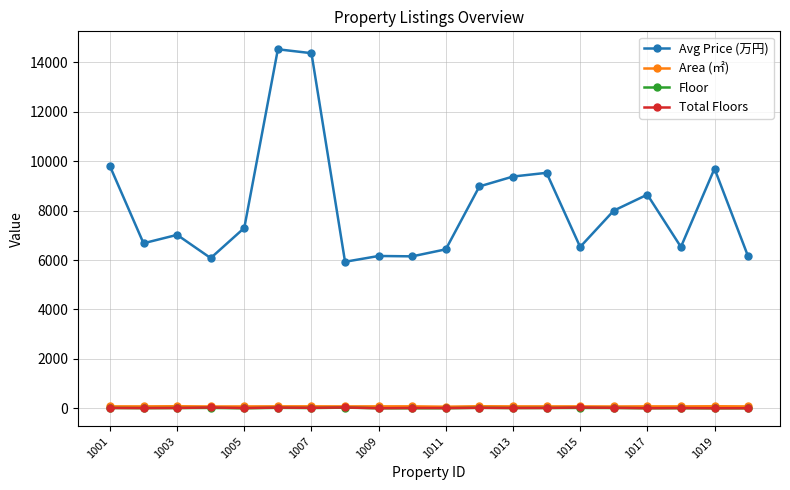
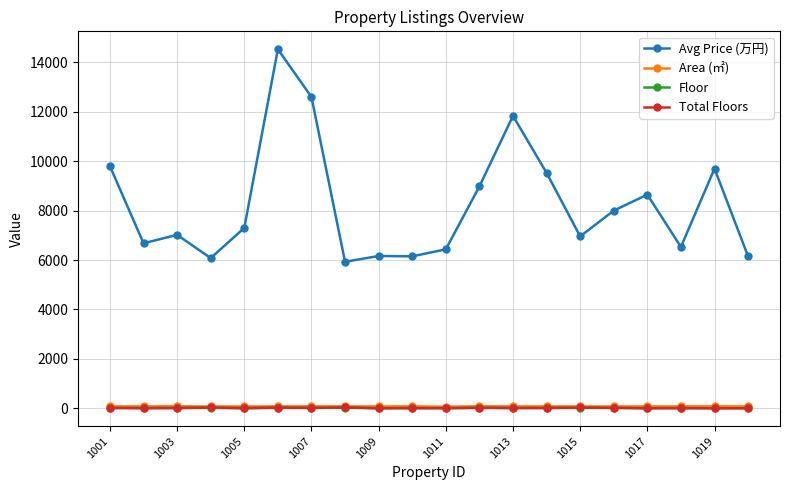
  {
    "Avg Price (万円)": {
      "1001": 9800,
      "1003": 7000,
      "1005": 7300,
-     "1007": 14400,
+     "1007": 12600,
      "1009": 6200,
      "1011": 6400,
-     "1013": 9400,
-     "1015": 6500,
+     "1013": 11800,
+     "1015": 7000,
      "1017": 8600,
      "1019": 9700
    }
  }
